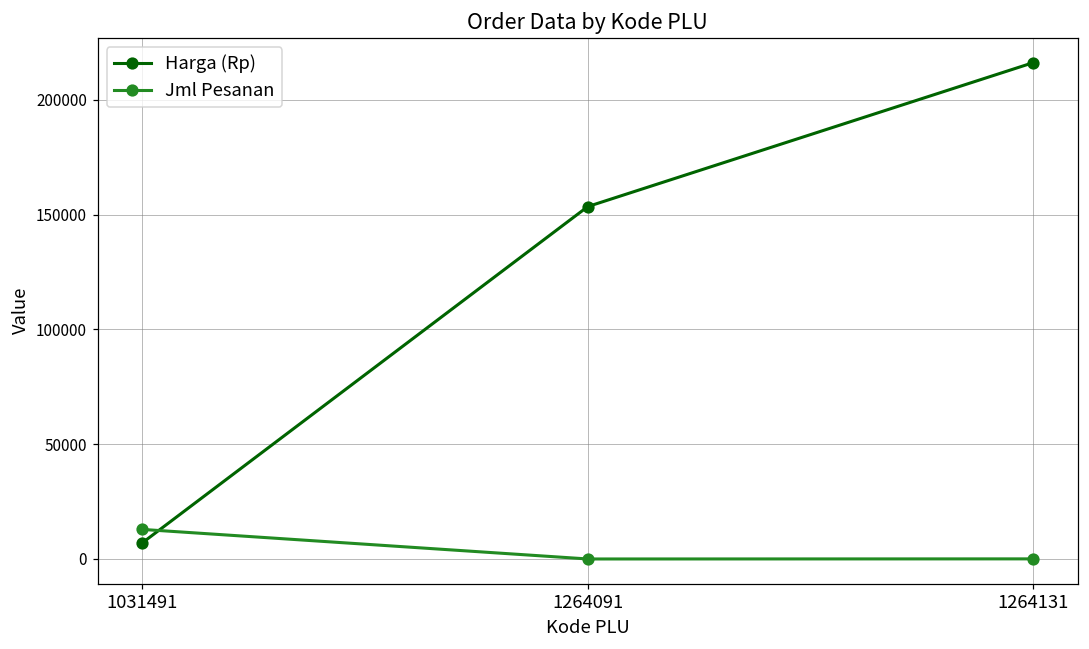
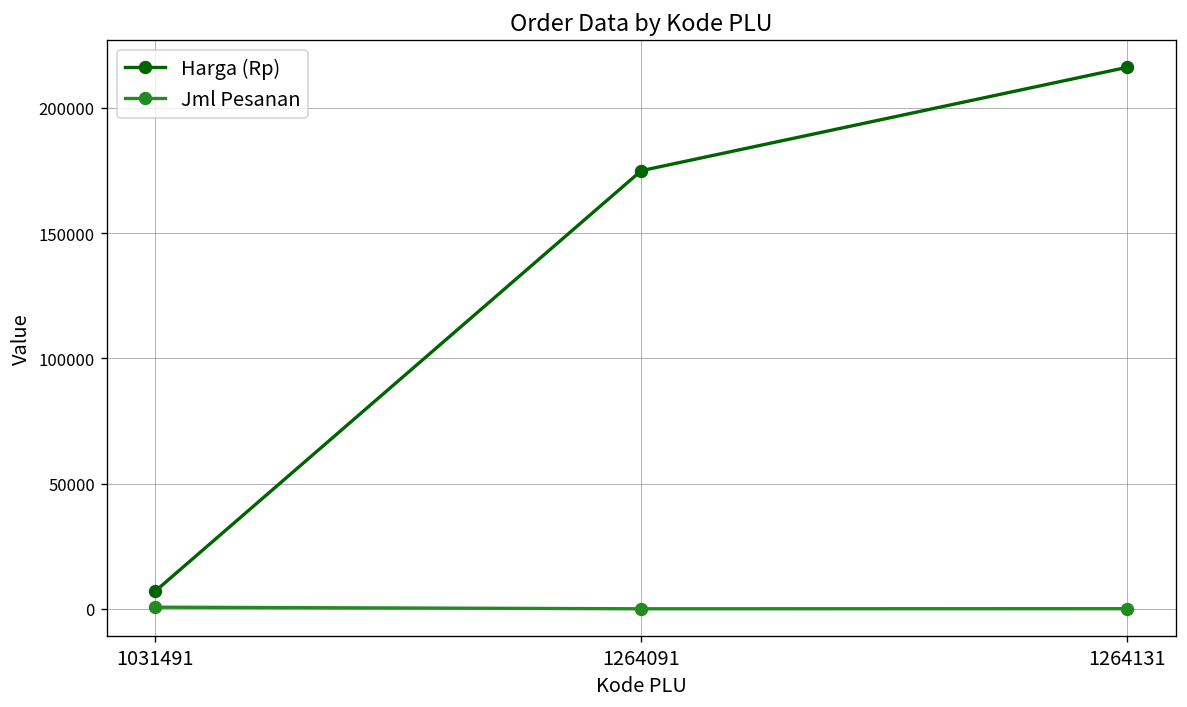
  {
    "Harga (Rp)": {
      "1031491": 7000,
-     "1264091": 154000,
+     "1264091": 175000,
      "1264131": 216000
    },
    "Jml Pesanan": {
-     "1031491": 13000,
+     "1031491": 1000,
      "1264091": 0,
      "1264131": 0
    }
  }
